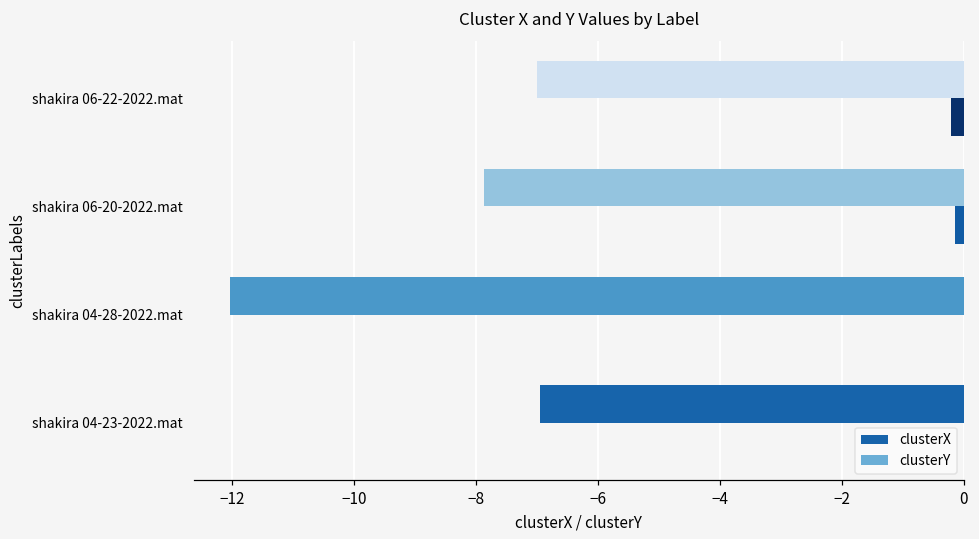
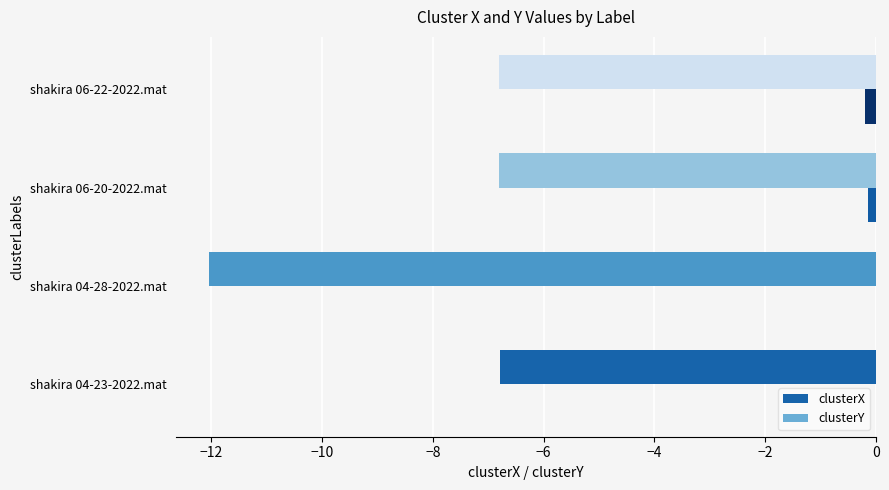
  {
    "clusterX": {
-     "shakira 06-22-2022.mat": -7.0,
-     "shakira 06-20-2022.mat": -7.9,
+     "shakira 06-22-2022.mat": -6.8,
+     "shakira 06-20-2022.mat": -6.8,
      "shakira 04-28-2022.mat": -12.0,
-     "shakira 04-23-2022.mat": -6.9
+     "shakira 04-23-2022.mat": -6.8
    },
    "clusterY": {
      "shakira 06-22-2022.mat": -0.2,
      "shakira 06-20-2022.mat": -0.1
    }
  }
